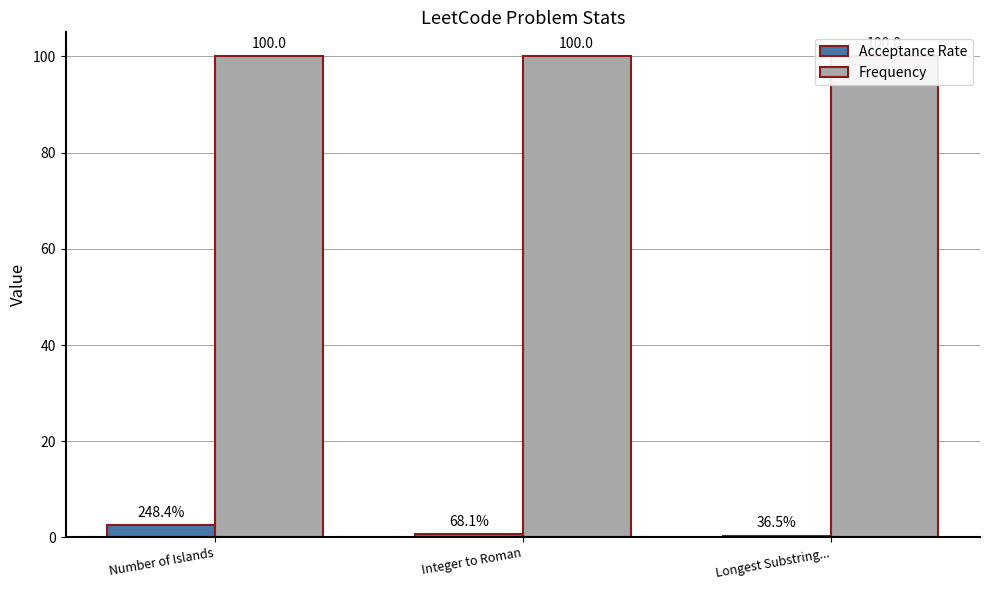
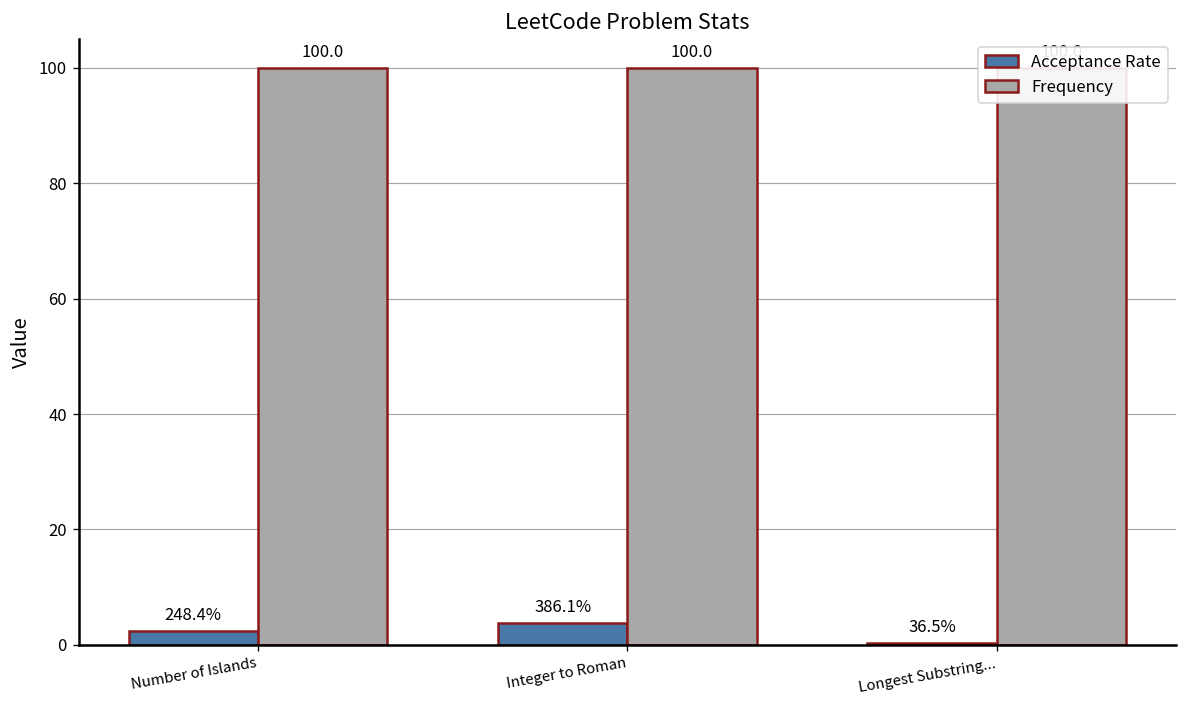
  {
    "Acceptance Rate": {
      "Number of Islands": "248.4%",
-     "Integer to Roman": "68.1%",
+     "Integer to Roman": "386.1%",
      "Longest Substring...": "36.5%"
    },
    "Frequency": {
      "Number of Islands": "100.0",
      "Integer to Roman": "100.0"
    }
  }
